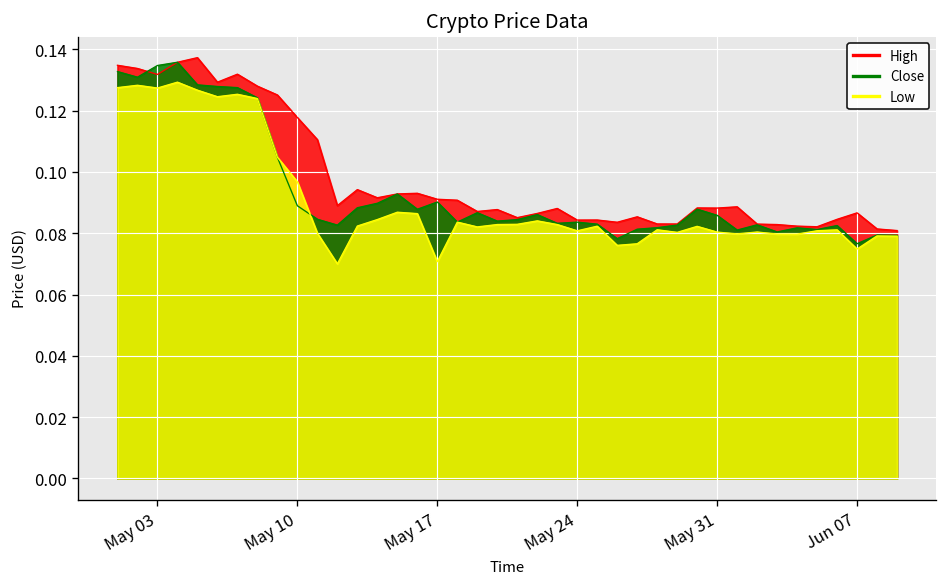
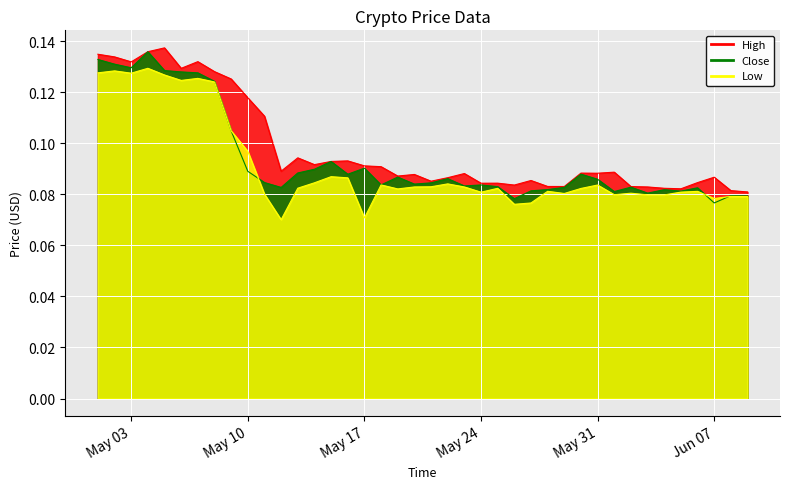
  {
    "High": {
      "May 03": 0.132,
      "May 10": 0.118,
      "May 31": 0.088,
      "Jun 07": 0.087
    },
    "Close": {
-     "May 03": 0.135,
+     "May 03": 0.130,
      "May 10": 0.089,
      "May 31": 0.086,
      "Jun 07": 0.077
    },
    "Low": {
      "May 03": 0.127,
      "May 10": 0.097,
      "May 17": 0.071,
      "May 24": 0.081,
-     "May 31": 0.080,
-     "Jun 07": 0.075
+     "May 31": 0.084,
+     "Jun 07": 0.078
    }
  }
